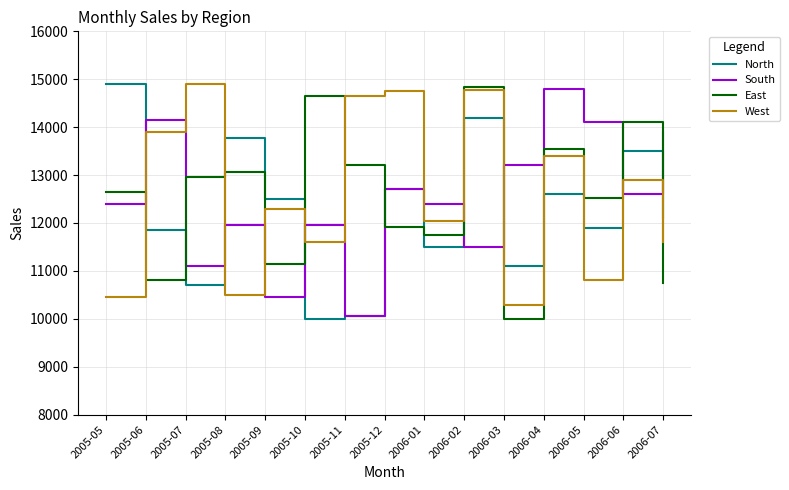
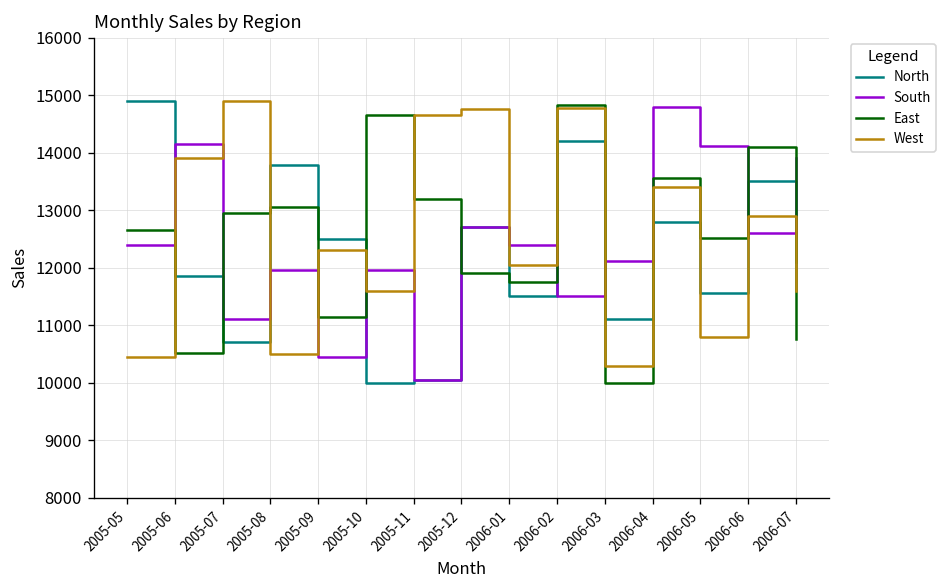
  {
    "North": {
      "2005-05": 14900,
      "2005-06": 11900,
      "2005-07": 10700,
      "2005-08": 13800,
      "2005-09": 12500,
      "2005-10": 10000,
      "2006-01": 11500,
      "2006-02": 14200,
      "2006-03": 11100,
-     "2006-04": 12600,
-     "2006-05": 11900,
+     "2006-04": 12800,
+     "2006-05": 11600,
      "2006-06": 13500,
      "2006-07": 12100
    },
    "South": {
      "2005-05": 12400,
      "2005-06": 14200,
      "2005-07": 11100,
      "2005-08": 12000,
      "2005-09": 10500,
      "2005-10": 12000,
      "2006-01": 12400,
      "2006-02": 11500,
-     "2006-03": 13200,
+     "2006-03": 12100,
      "2006-04": 14800,
      "2006-05": 14100,
      "2006-06": 12600,
      "2006-07": 13900
    },
    "East": {
      "2005-05": 12700,
-     "2005-06": 10800,
+     "2005-06": 10500,
      "2005-07": 13000,
      "2005-08": 13100,
      "2005-09": 11100,
      "2005-10": 14700,
      "2005-11": 13200,
      "2005-12": 11900,
      "2006-01": 11800,
      "2006-02": 14800,
      "2006-03": 10000,
      "2006-04": 13600,
      "2006-05": 12500,
      "2006-06": 14100,
      "2006-07": 10800
    },
    "West": {
      "2005-05": 10500,
      "2005-06": 13900,
      "2005-07": 14900,
      "2005-08": 10500,
      "2005-09": 12300,
      "2005-10": 11600,
      "2005-11": 14700,
      "2005-12": 14800,
      "2006-01": 12100,
      "2006-02": 14800,
      "2006-03": 10300,
      "2006-04": 13400,
      "2006-05": 10800,
      "2006-06": 12900,
      "2006-07": 11600
    }
  }
